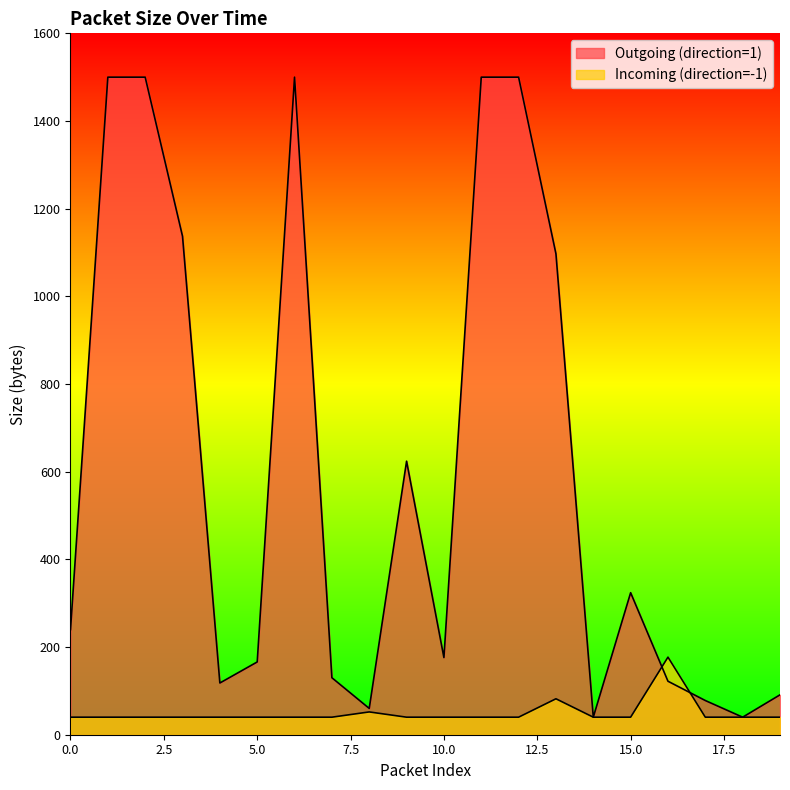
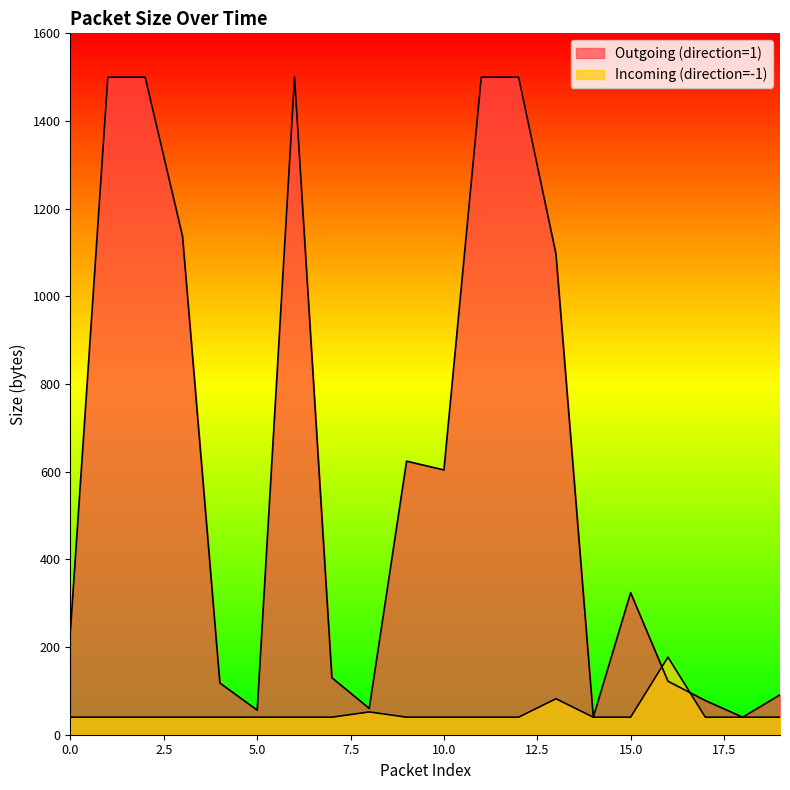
  {
    "Outgoing (direction=1)": {
      "0.0": 240,
-     "5.0": 170,
-     "10.0": 180,
+     "5.0": 60,
+     "10.0": 600,
      "15.0": 320
    },
    "Incoming (direction=-1)": {
      "0.0": 40,
      "5.0": 40,
      "10.0": 40,
      "15.0": 40
    }
  }
